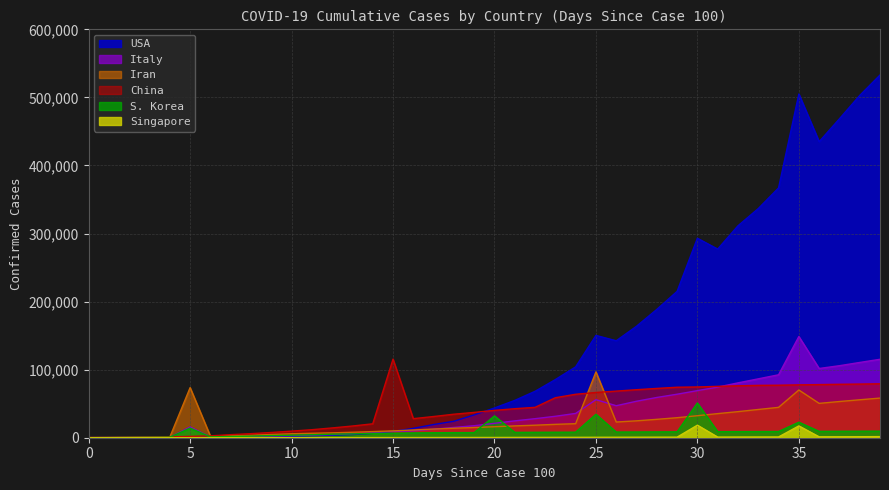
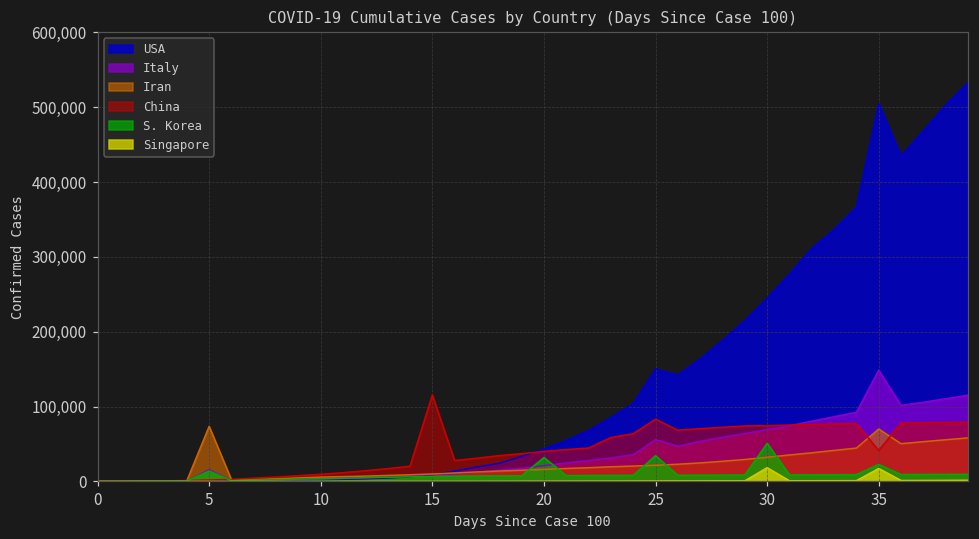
  {
    "USA": {
      "25": "150,000",
-     "30": "290,000",
+     "30": "240,000",
      "35": "500,000"
    },
    "Italy": {
      "20": "20,000",
      "25": "60,000",
      "30": "70,000",
      "35": "150,000"
    },
    "Iran": {
      "5": "70,000",
      "20": "20,000",
-     "25": "100,000",
+     "25": "20,000",
      "30": "30,000",
      "35": "70,000"
    },
    "China": {
      "10": "10,000",
      "15": "120,000",
-     "25": "70,000",
+     "25": "80,000",
      "30": "70,000",
-     "35": "80,000"
+     "35": "40,000"
    },
    "S. Korea": {
      "20": "30,000",
      "25": "30,000",
      "30": "50,000",
      "35": "20,000"
    },
    "Singapore": {
      "15": "0",
      "20": "0",
      "25": "0",
      "30": "20,000",
      "35": "20,000"
    }
  }
